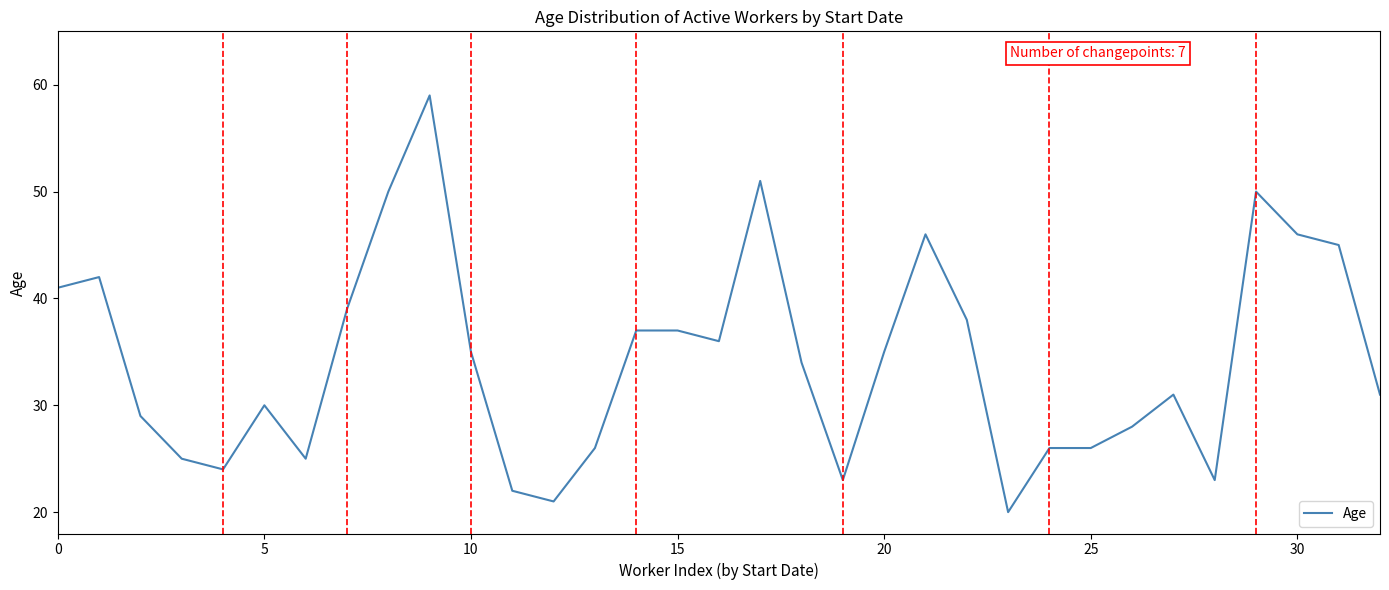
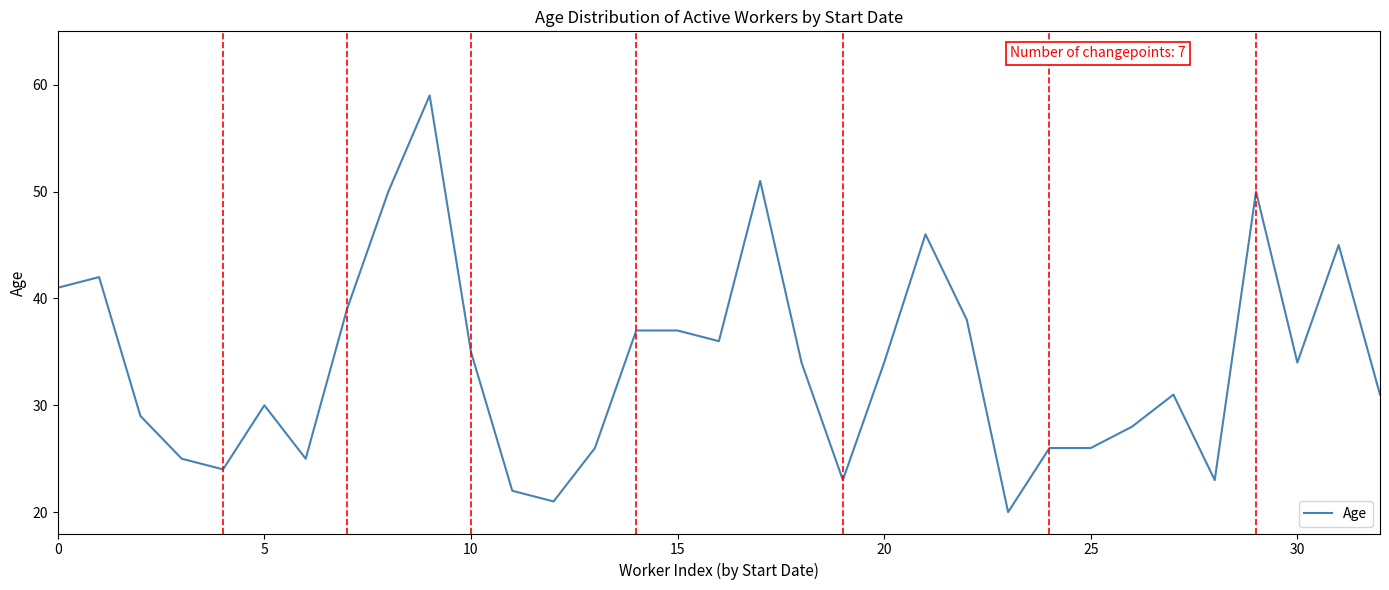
  {
    "0": 41,
    "5": 30,
    "10": 35,
    "15": 37,
-   "20": 35,
+   "20": 34,
    "25": 26,
-   "30": 46
+   "30": 34
  }
